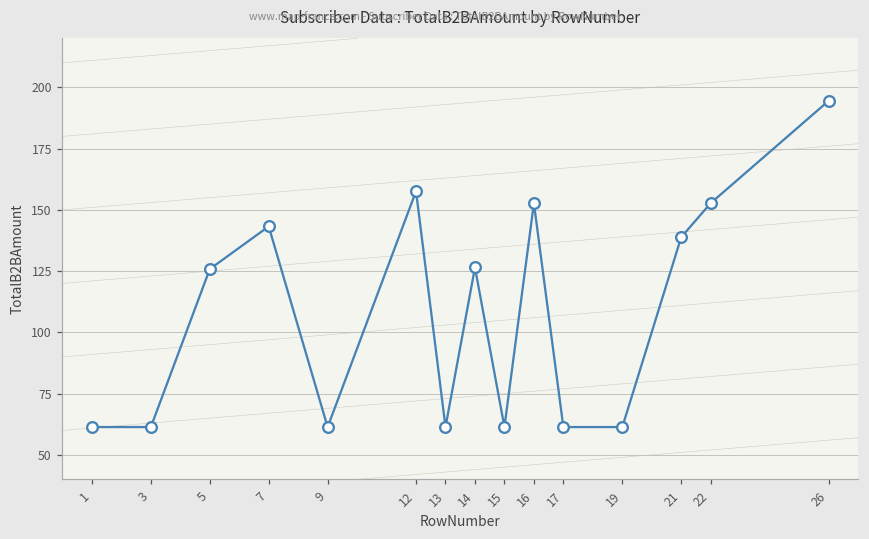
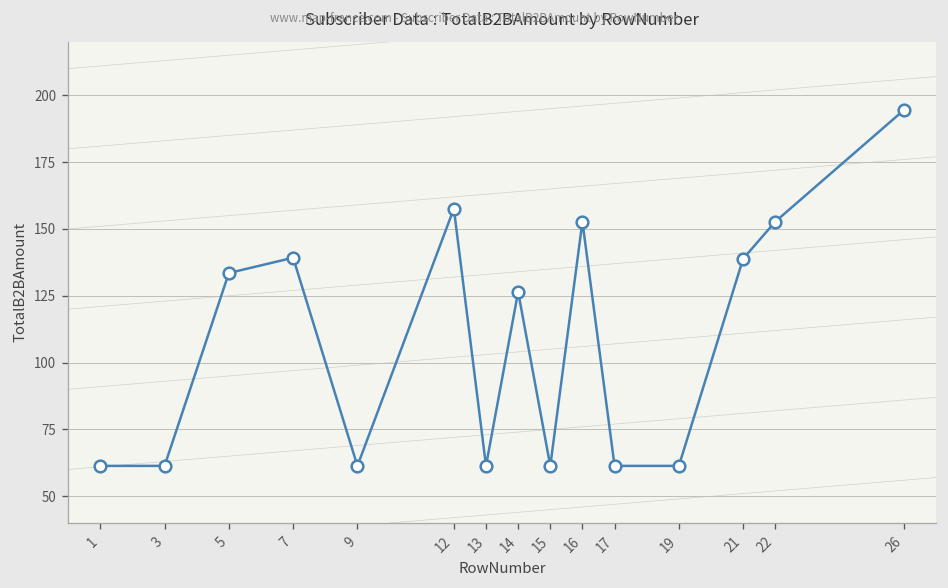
  {
    "1": 61,
    "3": 61,
-   "5": 126,
-   "7": 143,
+   "5": 134,
+   "7": 139,
    "9": 61,
    "12": 158,
    "13": 61,
    "14": 127,
    "15": 61,
    "16": 153,
    "17": 61,
    "19": 61,
    "21": 139,
    "22": 153,
    "26": 194
  }
